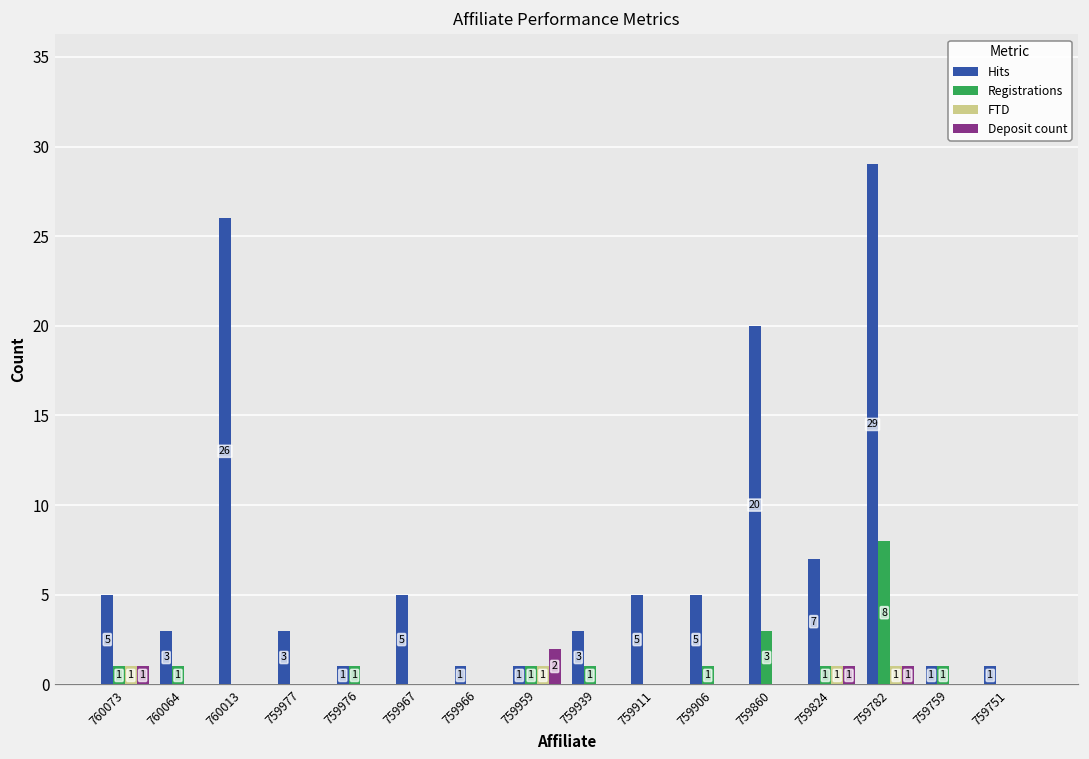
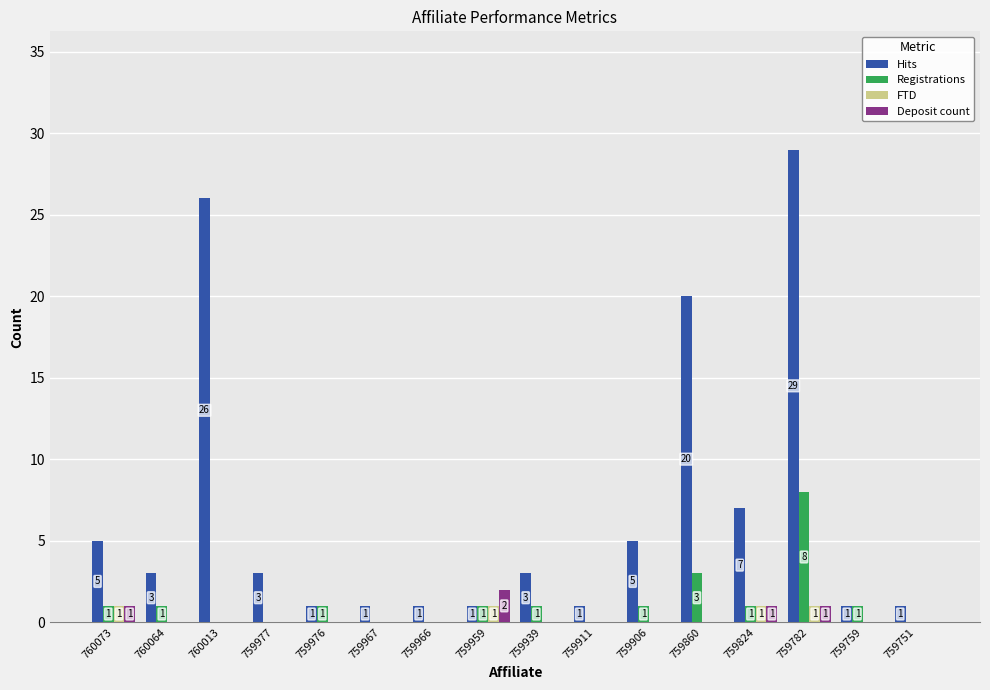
  {
    "Hits": {
-     "759967": 5,
-     "759911": 5
+     "759967": 1,
+     "759911": 1
    },
    "Registrations": {
      "760013": 0.0,
      "759977": 0.0,
      "759967": 0.0,
      "759966": 0.0,
      "759911": 0.0,
      "759751": 0.0
    },
    "FTD": {
      "760064": 0.0,
      "760013": 0.0,
      "759977": 0.0,
      "759976": 0.0,
      "759967": 0.0,
      "759966": 0.0,
      "759939": 0.0,
      "759911": 0.0,
      "759906": 0.0,
      "759860": 0.0,
      "759759": 0.0,
      "759751": 0.0
    },
    "Deposit count": {
      "760064": 0.0,
      "760013": 0.0,
      "759977": 0.0,
      "759976": 0.0,
      "759967": 0.0,
      "759966": 0.0,
      "759939": 0.0,
      "759911": 0.0,
      "759906": 0.0,
      "759860": 0.0,
      "759759": 0.0,
      "759751": 0.0
    }
  }
